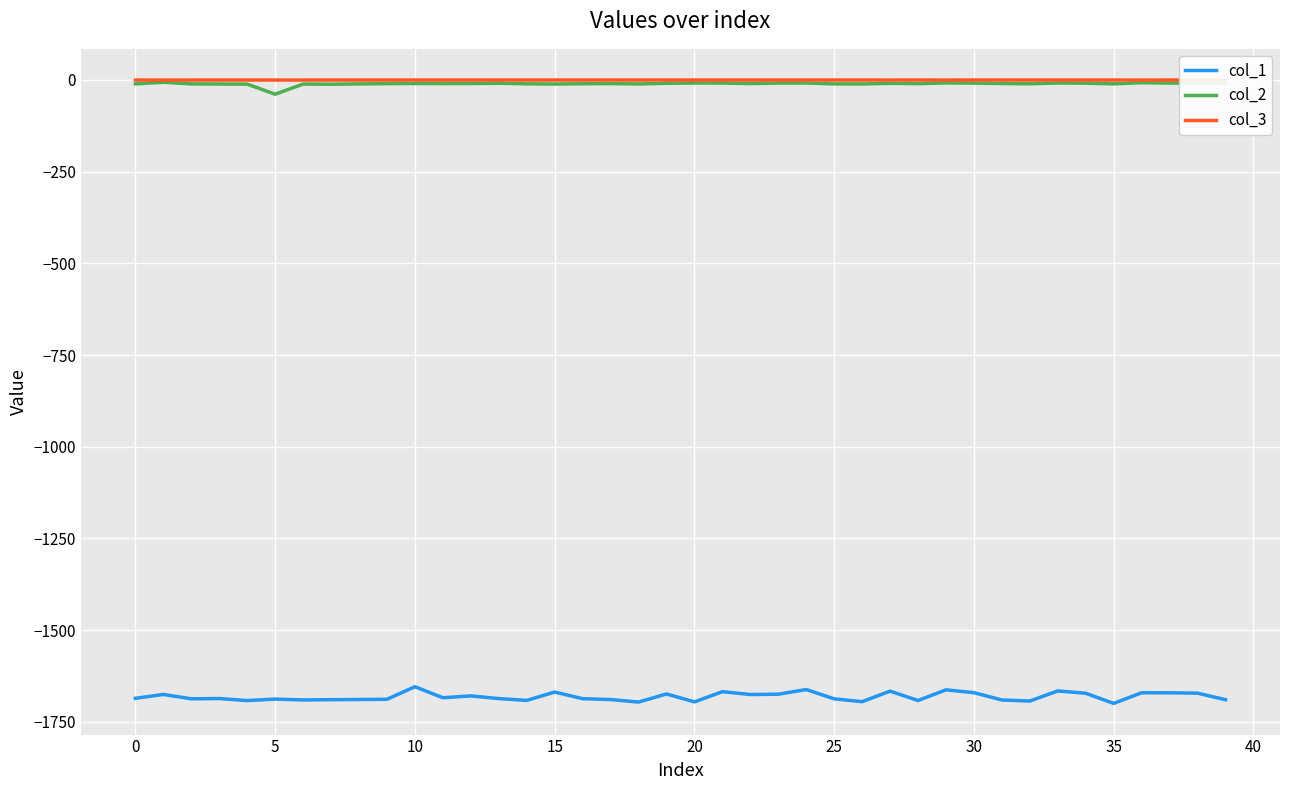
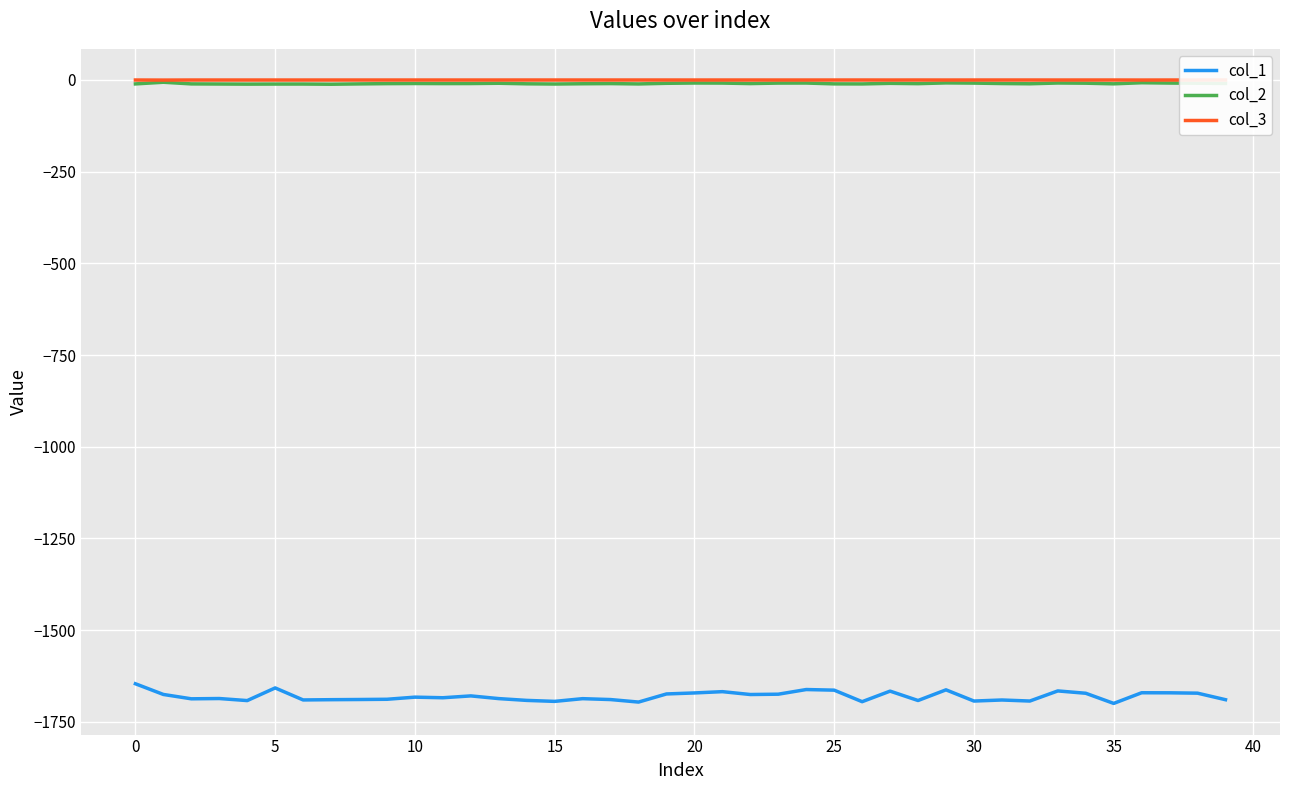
  {
    "col_1": {
-     "0": -1690,
-     "5": -1690,
-     "10": -1650,
-     "15": -1670,
-     "20": -1700,
-     "25": -1690,
-     "30": -1670,
+     "0": -1650,
+     "5": -1660,
+     "10": -1680,
+     "15": -1690,
+     "20": -1670,
+     "25": -1660,
+     "30": -1690,
      "35": -1700
    },
    "col_2": {
      "0": -10,
-     "5": -40,
+     "5": -10,
      "10": -10,
      "15": -10,
      "20": -10,
      "25": -10,
      "30": -10,
      "35": -10
    },
    "col_3": {
      "0": 0,
      "5": 0,
      "10": 0,
      "15": 0,
      "20": 0,
      "25": 0,
      "30": 0,
      "35": 0
    }
  }
